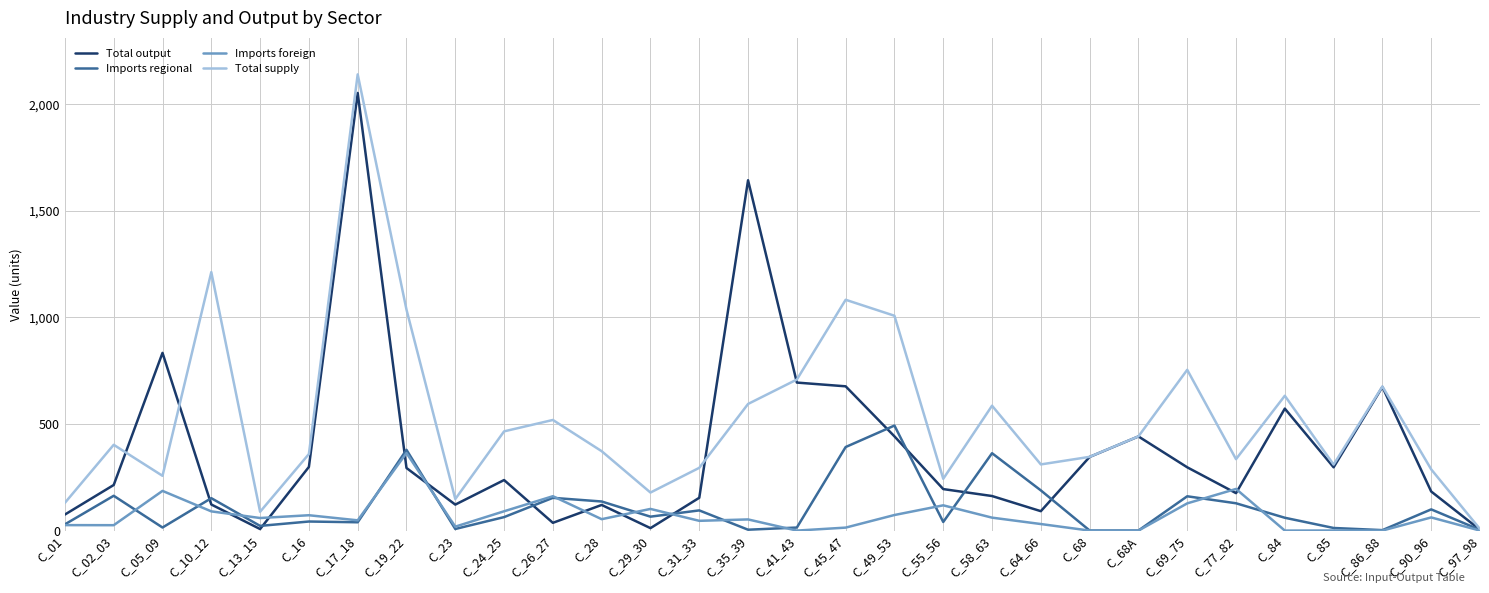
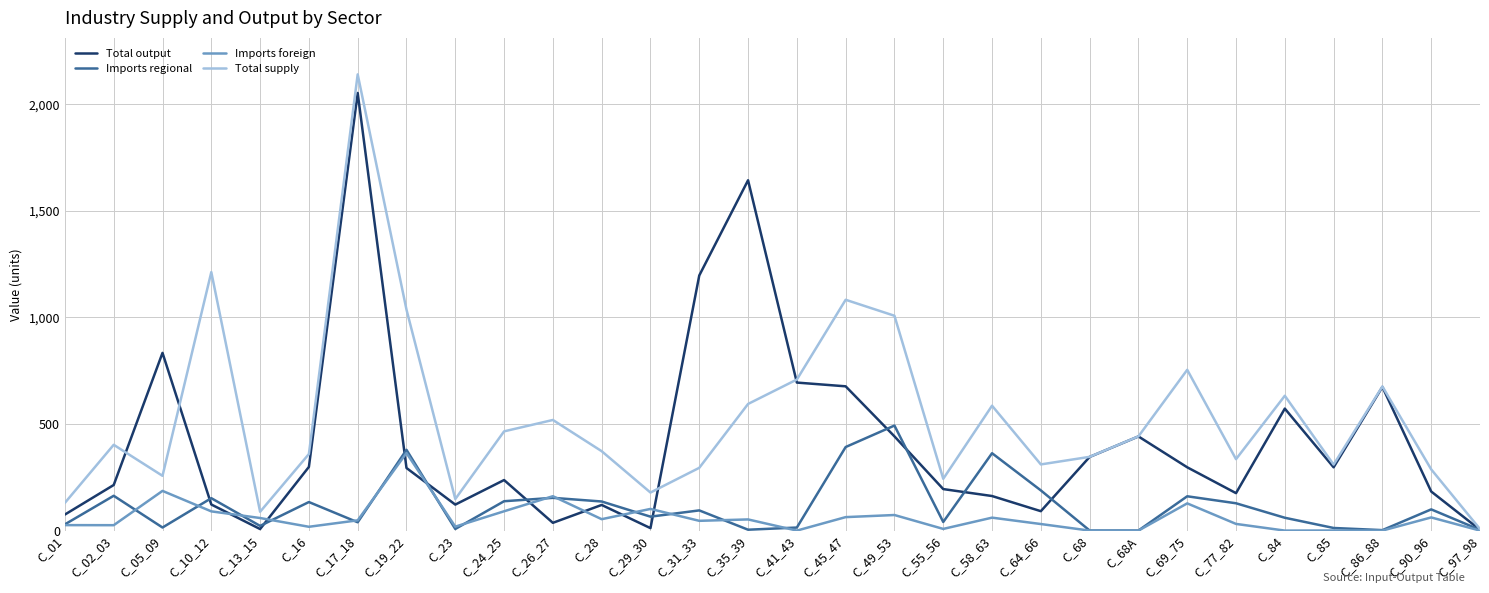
  {
    "Total output": {
      "C_01": "80",
      "C_02_03": "210",
      "C_05_09": "830",
      "C_10_12": "120",
      "C_13_15": "10",
      "C_16": "300",
      "C_17_18": "2,050",
      "C_19_22": "290",
      "C_23": "120",
      "C_24_25": "240",
      "C_26_27": "40",
      "C_28": "120",
      "C_29_30": "10",
-     "C_31_33": "150",
+     "C_31_33": "1,200",
      "C_35_39": "1,640",
      "C_41_43": "690",
      "C_45_47": "680",
      "C_49_53": "440",
      "C_55_56": "190",
      "C_58_63": "160",
      "C_64_66": "90",
      "C_69_75": "300",
      "C_77_82": "180",
      "C_84": "570",
      "C_85": "300",
      "C_90_96": "180"
    },
    "Imports regional": {
      "C_02_03": "160",
      "C_05_09": "10",
      "C_10_12": "150",
      "C_13_15": "20",
-     "C_16": "40",
+     "C_16": "130",
      "C_19_22": "380",
-     "C_24_25": "60",
+     "C_24_25": "140",
      "C_28": "140",
      "C_29_30": "70",
      "C_31_33": "90",
      "C_35_39": "0",
      "C_41_43": "10",
      "C_45_47": "390",
      "C_49_53": "490",
      "C_55_56": "40",
      "C_58_63": "360",
      "C_64_66": "190",
      "C_69_75": "160",
      "C_77_82": "130",
      "C_84": "60",
      "C_90_96": "100"
    },
    "Imports foreign": {
      "C_02_03": "30",
      "C_05_09": "190",
      "C_10_12": "90",
      "C_13_15": "60",
-     "C_16": "70",
+     "C_16": "20",
      "C_19_22": "360",
      "C_24_25": "90",
      "C_28": "50",
      "C_29_30": "100",
      "C_31_33": "50",
      "C_35_39": "50",
      "C_41_43": "0",
-     "C_45_47": "10",
+     "C_45_47": "60",
      "C_49_53": "70",
-     "C_55_56": "120",
+     "C_55_56": "10",
      "C_58_63": "60",
      "C_64_66": "30",
      "C_69_75": "130",
-     "C_77_82": "200",
+     "C_77_82": "30",
      "C_84": "0",
      "C_90_96": "60"
    },
    "Total supply": {
      "C_01": "130",
      "C_02_03": "400",
      "C_05_09": "260",
      "C_10_12": "1,210",
      "C_13_15": "90",
      "C_16": "360",
      "C_17_18": "2,140",
      "C_19_22": "1,040",
      "C_23": "150",
      "C_24_25": "470",
      "C_26_27": "520",
      "C_28": "370",
      "C_29_30": "180",
      "C_31_33": "290",
      "C_35_39": "590",
      "C_41_43": "710",
      "C_45_47": "1,080",
      "C_49_53": "1,010",
      "C_55_56": "240",
      "C_58_63": "590",
      "C_64_66": "310",
      "C_69_75": "750",
      "C_77_82": "340",
      "C_84": "630",
      "C_85": "310",
      "C_90_96": "290"
    }
  }
